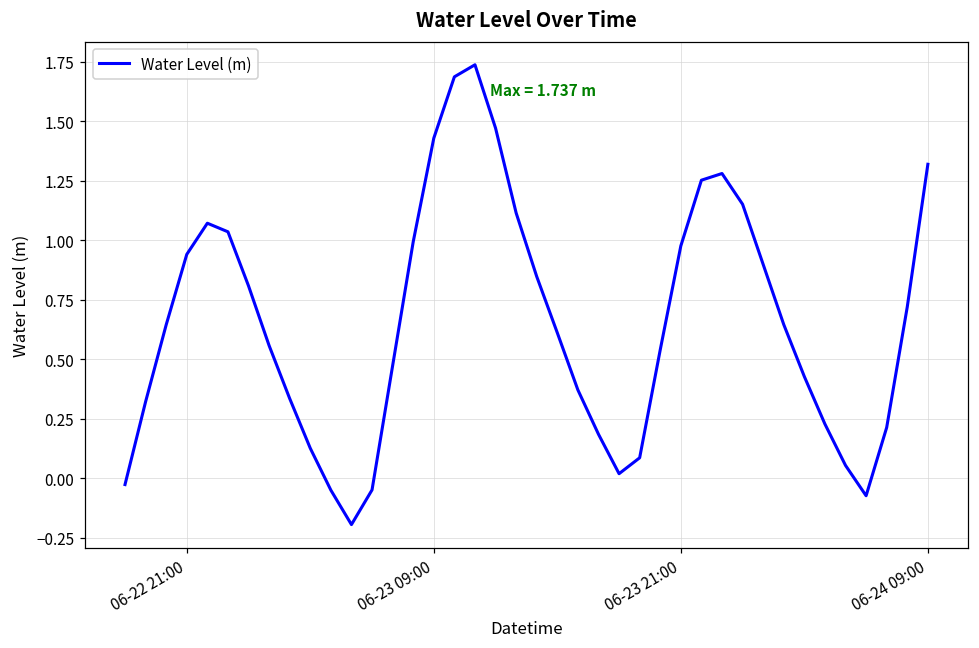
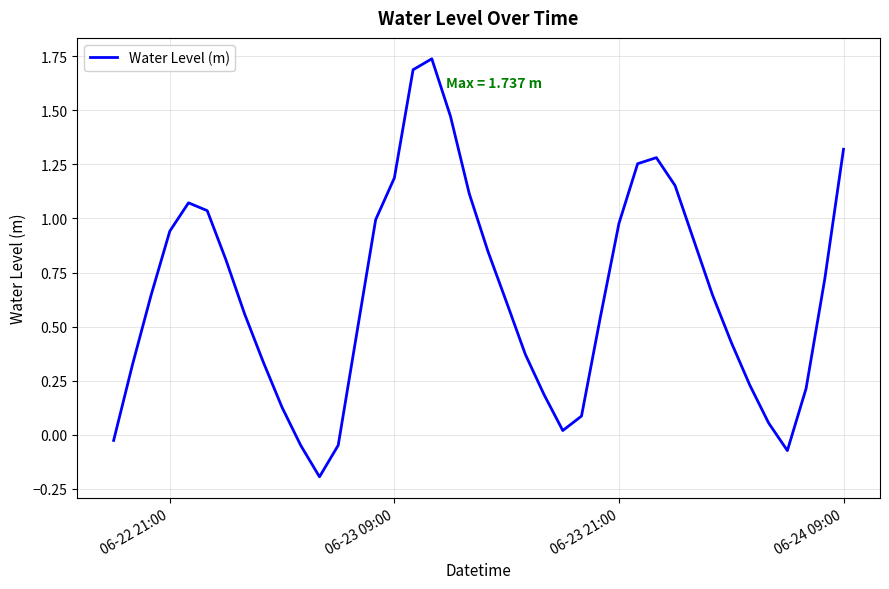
  {
    "06-22 21:00": 0.94,
-   "06-23 09:00": 1.43,
+   "06-23 09:00": 1.19,
    "06-23 21:00": 0.98,
    "06-24 09:00": 1.32
  }
